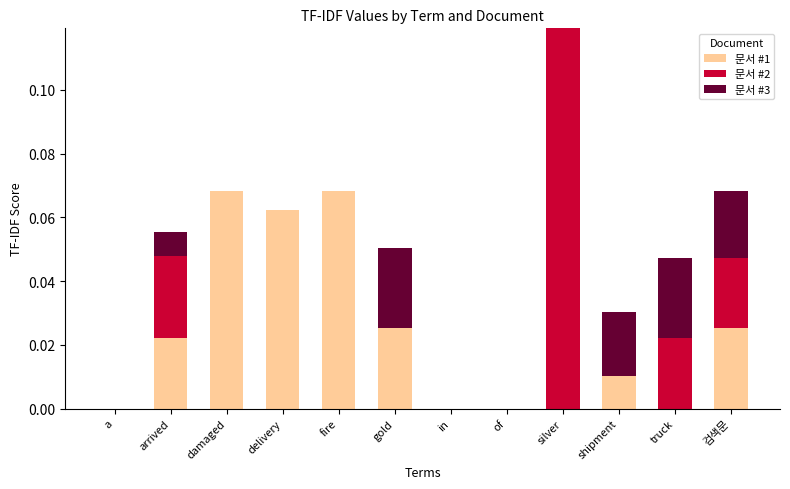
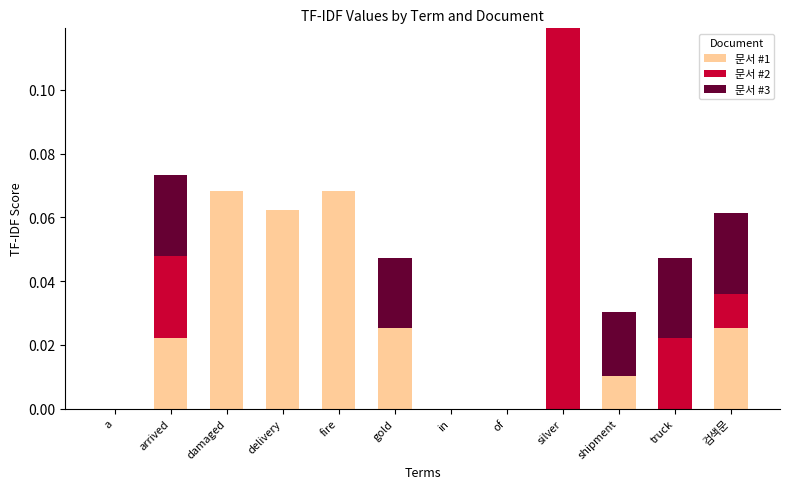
  {
    "문서 #1": {
      "a": 0.000,
      "arrived": 0.022,
      "damaged": 0.068,
      "delivery": 0.062,
      "fire": 0.068,
      "gold": 0.025,
      "in": 0.000,
      "of": 0.000,
      "silver": 0.000,
      "shipment": 0.010,
      "truck": 0.000,
      "검색문": 0.025
    },
    "문서 #2": {
      "a": 0.000,
      "arrived": 0.026,
      "damaged": 0.000,
      "delivery": 0.000,
      "fire": 0.000,
      "gold": 0.000,
      "in": 0.000,
      "of": 0.000,
      "silver": 0.119,
      "shipment": 0.000,
      "truck": 0.022,
-     "검색문": 0.022
+     "검색문": 0.011
    },
    "문서 #3": {
      "a": 0.000,
-     "arrived": 0.007,
+     "arrived": 0.025,
      "damaged": 0.000,
      "delivery": 0.000,
      "fire": 0.000,
-     "gold": 0.025,
+     "gold": 0.022,
      "in": 0.000,
      "of": 0.000,
      "silver": 0.000,
      "shipment": 0.020,
      "truck": 0.025,
-     "검색문": 0.021
+     "검색문": 0.025
    }
  }
